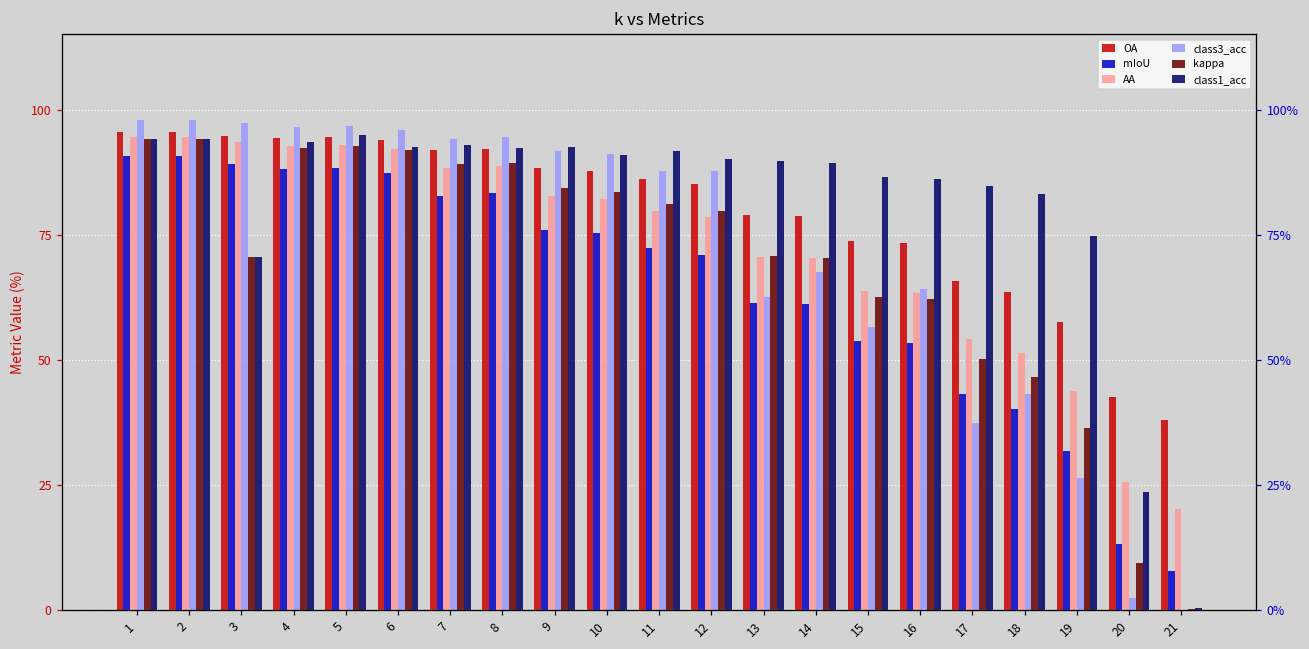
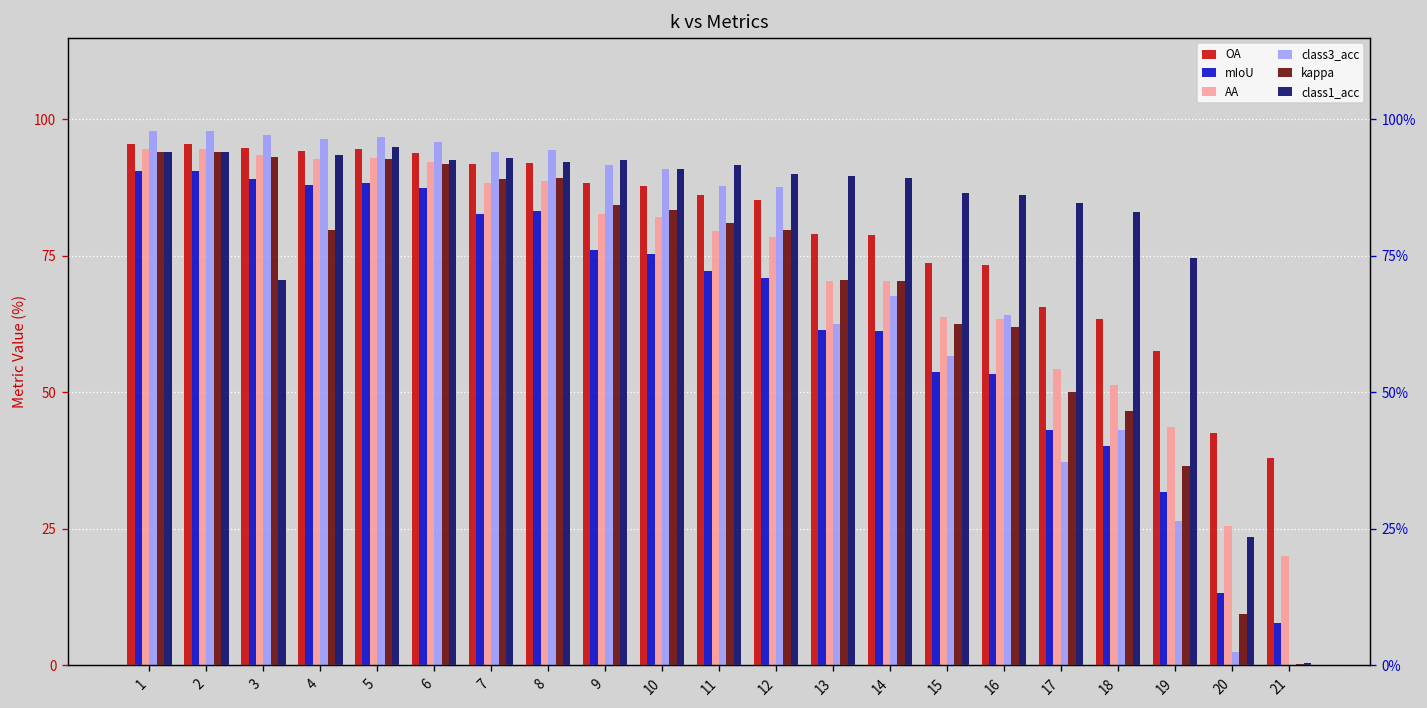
  {
    "OA": {
      "1": 95,
      "2": 95,
      "3": 95,
      "4": 94,
      "5": 95,
      "6": 94,
      "7": 92,
      "8": 92,
      "9": 88,
      "10": 88,
      "11": 86,
      "12": 85,
      "13": 79,
      "14": 79,
      "15": 74,
      "16": 73,
      "17": 66,
      "18": 64,
      "19": 58,
      "20": 43,
      "21": 38
    },
    "mIoU": {
      "1": 91,
      "2": 91,
      "3": 89,
      "4": 88,
      "5": 88,
      "6": 87,
      "7": 83,
      "8": 83,
      "9": 76,
      "10": 75,
      "11": 72,
      "12": 71,
      "13": 61,
      "14": 61,
      "15": 54,
      "16": 53,
      "17": 43,
      "18": 40,
      "19": 32,
      "20": 13,
      "21": 8
    },
    "AA": {
      "1": 95,
      "2": 95,
      "3": 93,
      "4": 93,
      "5": 93,
      "6": 92,
      "7": 88,
      "8": 89,
      "9": 83,
      "10": 82,
      "11": 80,
      "12": 78,
      "13": 70,
      "14": 70,
      "15": 64,
      "16": 63,
      "17": 54,
      "18": 51,
      "19": 44,
      "20": 25,
      "21": 20
    },
    "class3_acc": {
      "1": 98,
      "2": 98,
      "3": 97,
      "4": 96,
      "5": 97,
      "6": 96,
      "7": 94,
      "8": 94,
      "9": 92,
      "10": 91,
      "11": 88,
      "12": 88,
      "13": 63,
      "14": 68,
      "15": 57,
      "16": 64,
      "17": 37,
      "18": 43,
      "19": 26,
      "20": 2,
      "21": 0
    },
    "kappa": {
      "1": 94,
      "2": 94,
-     "3": 71,
-     "4": 92,
+     "3": 93,
+     "4": 80,
      "5": 93,
      "6": 92,
      "7": 89,
      "8": 89,
      "9": 84,
      "10": 83,
      "11": 81,
      "12": 80,
      "13": 71,
      "14": 70,
      "15": 63,
      "16": 62,
      "17": 50,
      "18": 47,
      "19": 36,
      "20": 9
    },
    "class1_acc": {
      "1": 94,
      "2": 94,
      "3": 71,
      "4": 93,
      "5": 95,
      "6": 93,
      "7": 93,
      "8": 92,
      "9": 93,
      "10": 91,
      "11": 92,
      "12": 90,
      "13": 90,
      "14": 89,
      "15": 86,
      "16": 86,
      "17": 85,
      "18": 83,
      "19": 75,
      "20": 23
    }
  }
